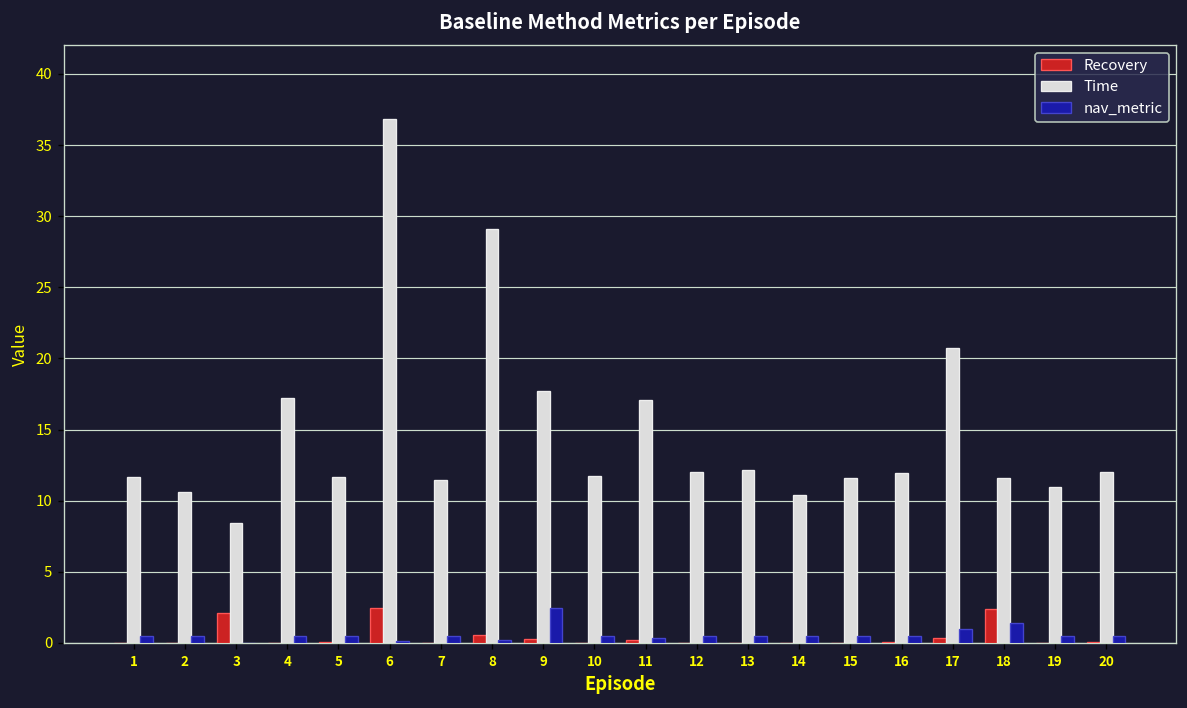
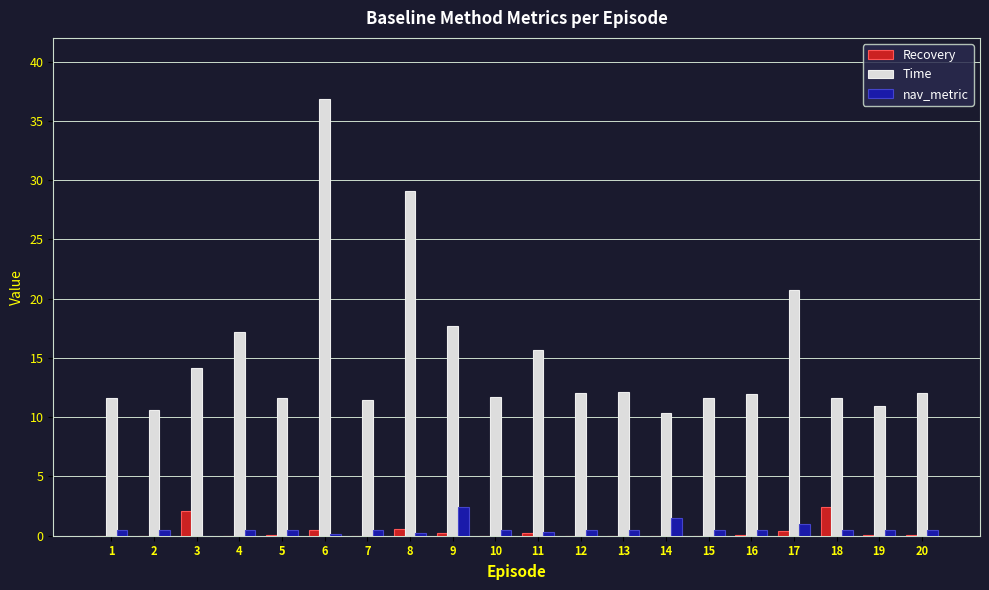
  {
    "Recovery": {
      "3": 2.1,
-     "6": 2.5,
+     "6": 0.5,
      "8": 0.6,
      "9": 0.2,
      "11": 0.2,
      "17": 0.4,
      "18": 2.4
    },
    "Time": {
      "1": 11.7,
      "2": 10.6,
-     "3": 8.4,
+     "3": 14.1,
      "4": 17.2,
      "5": 11.6,
      "6": 36.8,
      "7": 11.4,
      "8": 29.1,
      "9": 17.7,
      "10": 11.7,
-     "11": 17.1,
+     "11": 15.7,
      "12": 12.0,
      "13": 12.2,
      "14": 10.4,
      "15": 11.6,
      "16": 11.9,
      "17": 20.7,
      "18": 11.6,
      "19": 11.0,
      "20": 12.0
    },
    "nav_metric": {
      "1": 0.5,
      "2": 0.5,
      "3": 0.0,
      "4": 0.5,
      "5": 0.5,
      "7": 0.5,
      "9": 2.4,
      "10": 0.5,
      "11": 0.3,
      "12": 0.5,
      "13": 0.5,
-     "14": 0.5,
+     "14": 1.5,
      "15": 0.5,
      "16": 0.5,
      "17": 1.0,
-     "18": 1.4,
+     "18": 0.5,
      "19": 0.5,
      "20": 0.5
    }
  }
